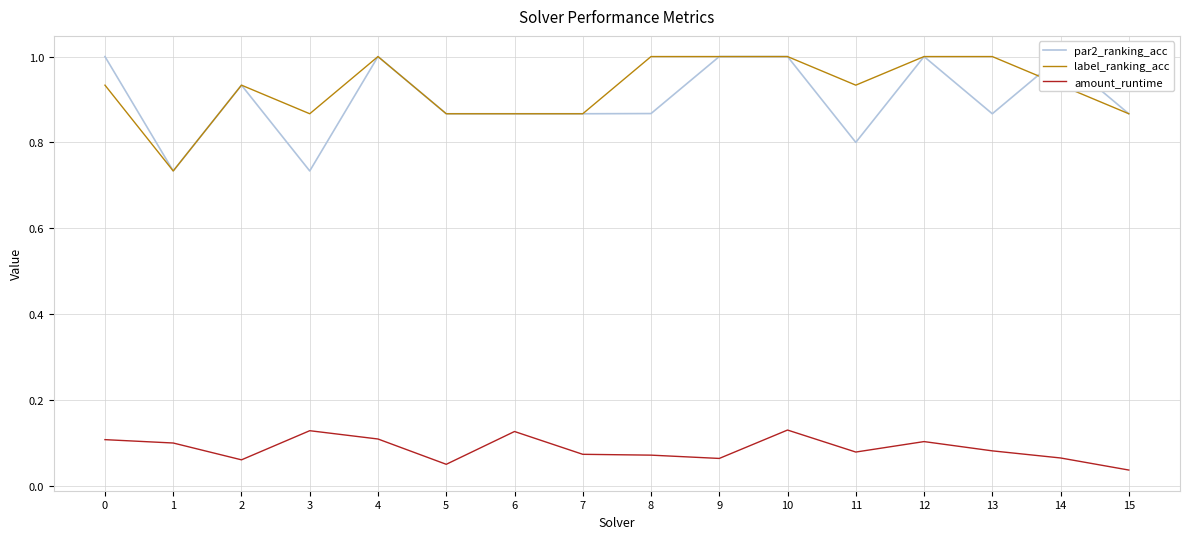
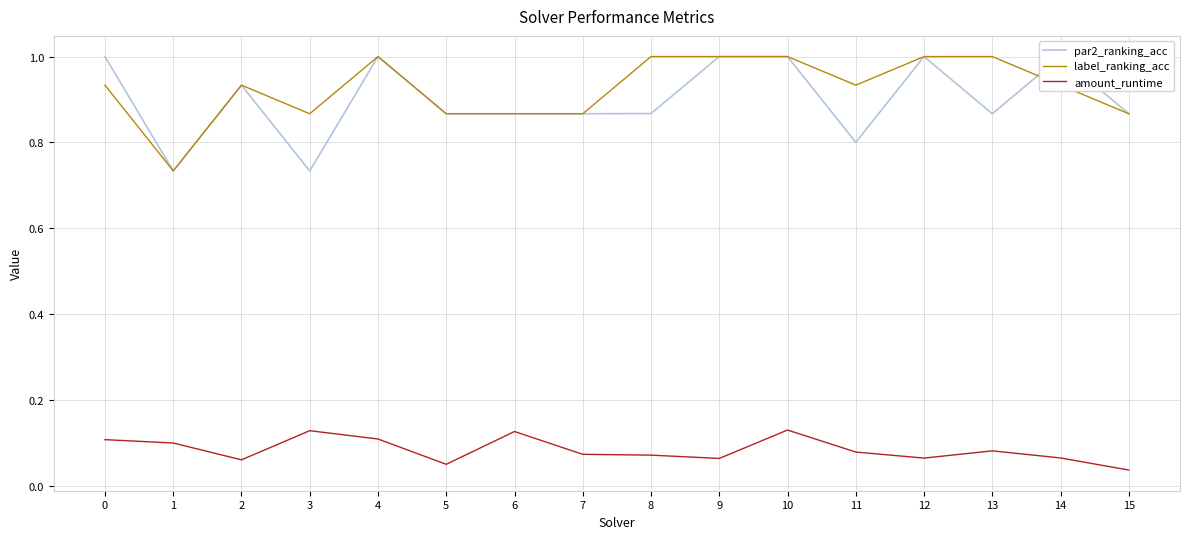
  {
    "par2_ranking_acc": {
      "0": 1.00,
      "3": 0.73,
      "8": 0.87,
      "11": 0.80,
      "13": 0.87
    },
    "label_ranking_acc": {
      "0": 0.93,
      "3": 0.87,
      "8": 1.00,
      "11": 0.93,
      "13": 1.00
    },
    "amount_runtime": {
      "0": 0.11,
      "1": 0.10,
      "2": 0.06,
      "3": 0.13,
      "4": 0.11,
      "5": 0.05,
      "6": 0.13,
      "7": 0.07,
      "8": 0.07,
      "9": 0.06,
      "10": 0.13,
      "11": 0.08,
-     "12": 0.10,
+     "12": 0.06,
      "13": 0.08,
      "14": 0.06,
      "15": 0.04
    }
  }
